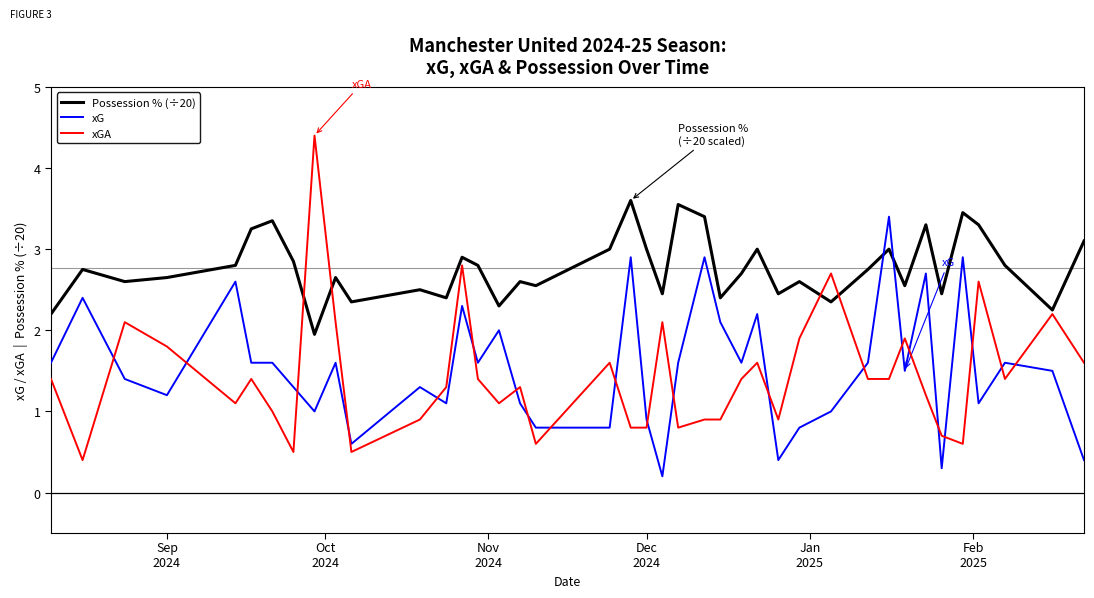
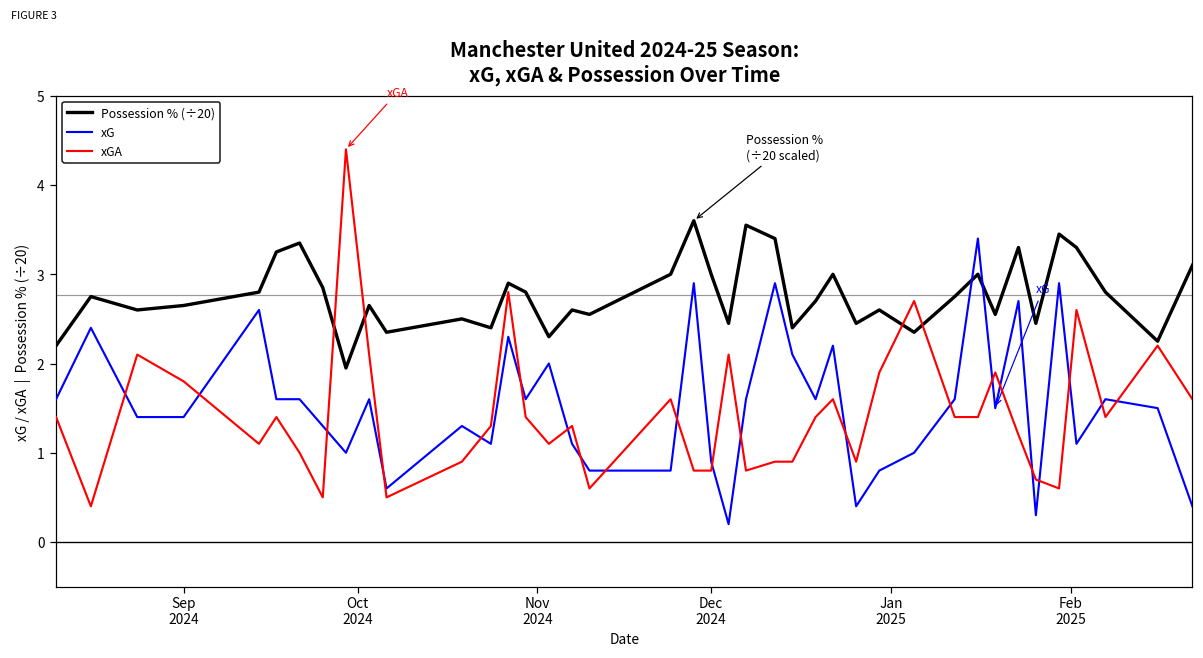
  {
    "Possession % (÷20)": {
      "Sep 2024": 2.7,
      "Dec 2024": 3.0
    },
    "xG": {
-     "Sep 2024": 1.2,
+     "Sep 2024": 1.4,
      "Dec 2024": 0.9
    },
    "xGA": {
      "Sep 2024": 1.8,
      "Dec 2024": 0.8
    }
  }
